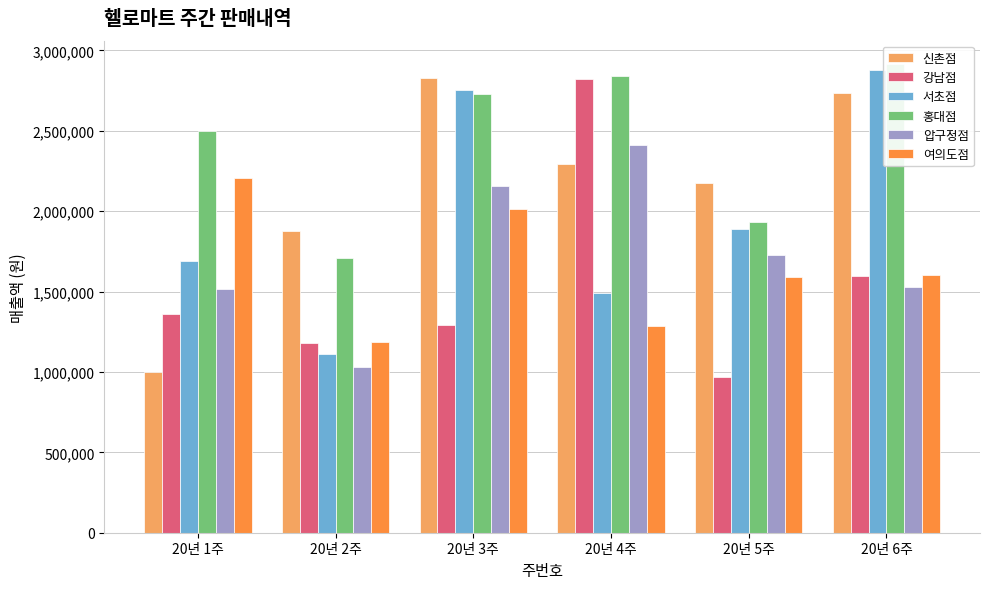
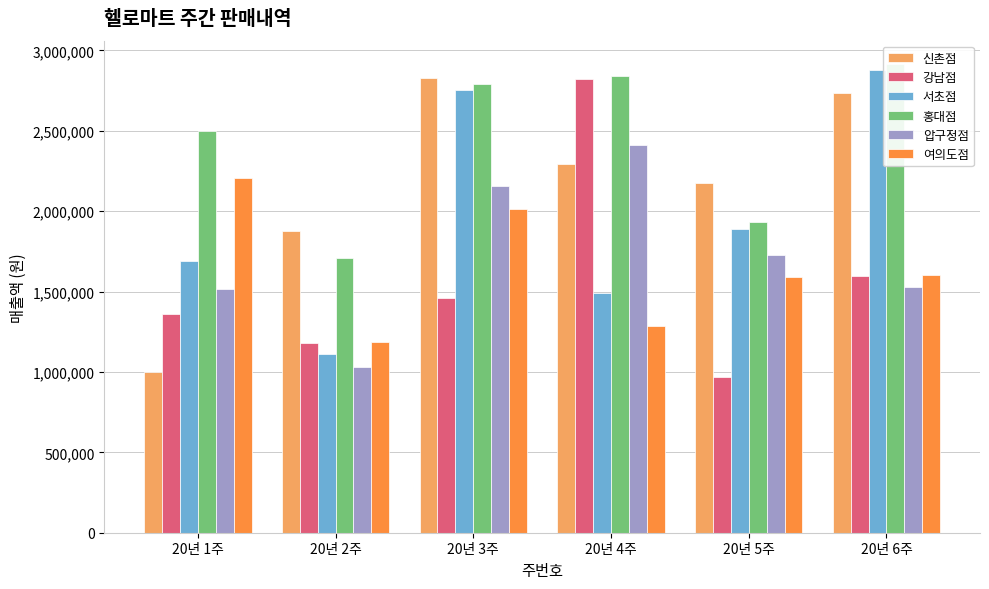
  {
    "강남점": {
      "20년 1주": "1,360,000",
      "20년 2주": "1,180,000",
-     "20년 3주": "1,290,000",
+     "20년 3주": "1,460,000",
      "20년 4주": "2,820,000",
      "20년 5주": "970,000",
      "20년 6주": "1,600,000"
    },
    "홍대점": {
      "20년 1주": "2,500,000",
      "20년 2주": "1,710,000",
-     "20년 3주": "2,730,000",
+     "20년 3주": "2,790,000",
      "20년 4주": "2,840,000",
      "20년 5주": "1,930,000"
    }
  }
